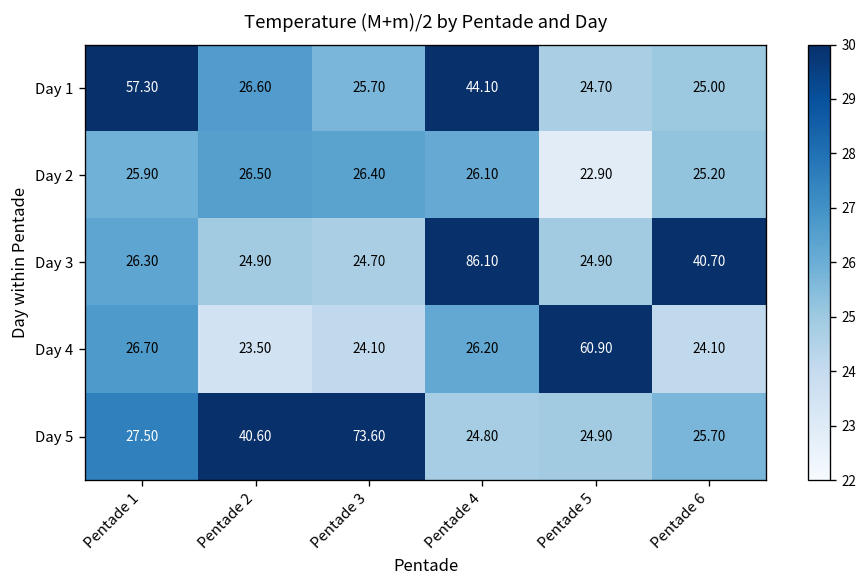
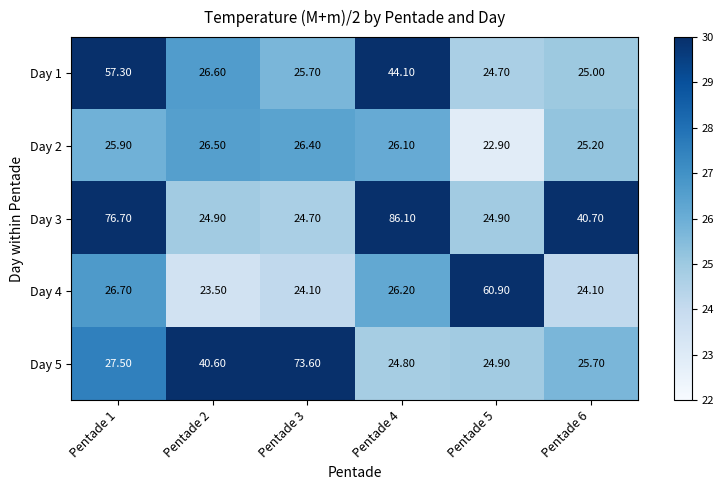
  {
    "Day 1": {
      "Pentade 1": 57.30,
      "Pentade 2": 26.60,
      "Pentade 3": 25.70,
      "Pentade 4": 44.10,
      "Pentade 5": 24.70,
      "Pentade 6": 25.00
    },
    "Day 2": {
      "Pentade 1": 25.90,
      "Pentade 2": 26.50,
      "Pentade 3": 26.40,
      "Pentade 4": 26.10,
      "Pentade 5": 22.90,
      "Pentade 6": 25.20
    },
    "Day 3": {
-     "Pentade 1": 26.30,
+     "Pentade 1": 76.70,
      "Pentade 2": 24.90,
      "Pentade 3": 24.70,
      "Pentade 4": 86.10,
      "Pentade 5": 24.90,
      "Pentade 6": 40.70
    },
    "Day 4": {
      "Pentade 1": 26.70,
      "Pentade 2": 23.50,
      "Pentade 3": 24.10,
      "Pentade 4": 26.20,
      "Pentade 5": 60.90,
      "Pentade 6": 24.10
    },
    "Day 5": {
      "Pentade 1": 27.50,
      "Pentade 2": 40.60,
      "Pentade 3": 73.60,
      "Pentade 4": 24.80,
      "Pentade 5": 24.90,
      "Pentade 6": 25.70
    }
  }
